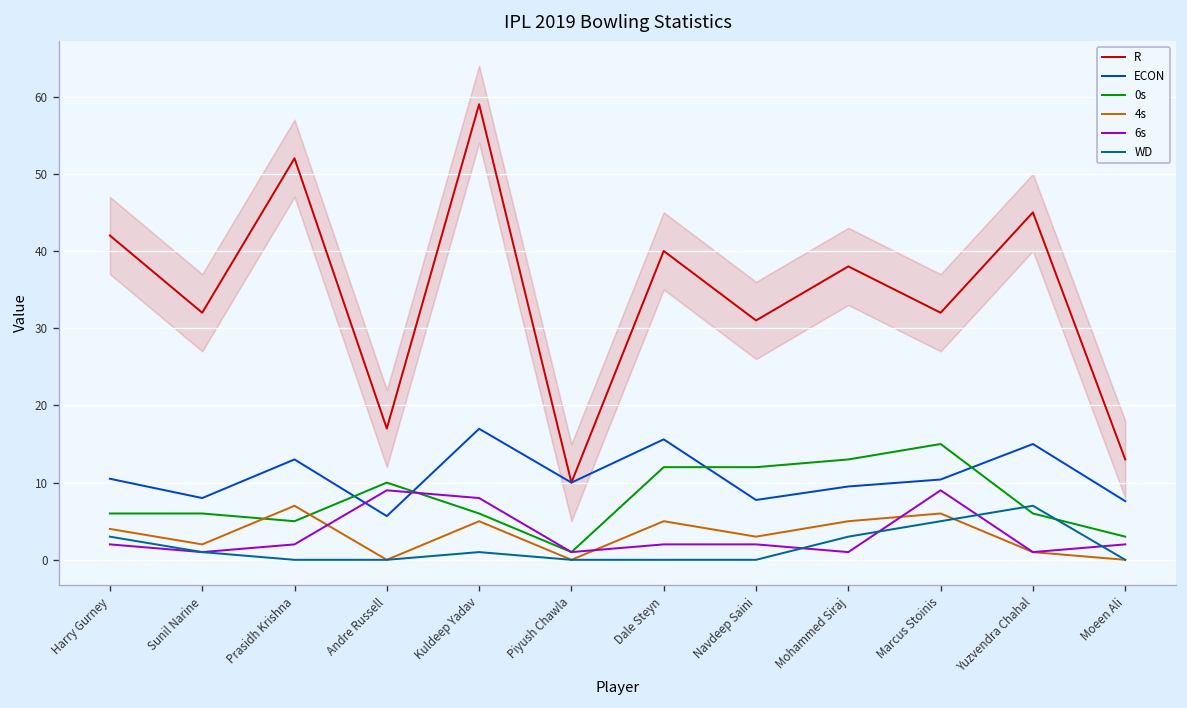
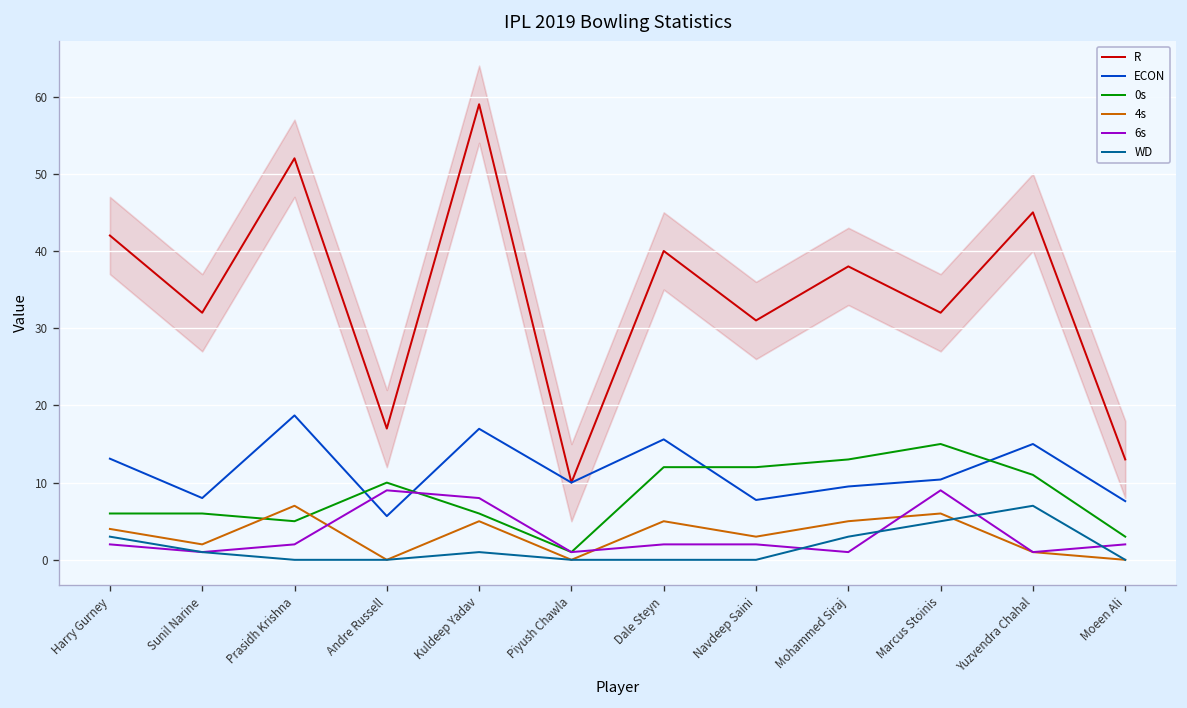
  {
    "ECON": {
-     "Harry Gurney": 11,
+     "Harry Gurney": 13,
      "Sunil Narine": 8,
-     "Prasidh Krishna": 13,
+     "Prasidh Krishna": 19,
      "Andre Russell": 6,
      "Kuldeep Yadav": 17,
      "Dale Steyn": 16,
      "Navdeep Saini": 8,
      "Mohammed Siraj": 10,
      "Marcus Stoinis": 10,
      "Yuzvendra Chahal": 15,
      "Moeen Ali": 8
    },
    "0s": {
      "Harry Gurney": 6,
      "Sunil Narine": 6,
      "Prasidh Krishna": 5,
      "Andre Russell": 10,
      "Kuldeep Yadav": 6,
      "Dale Steyn": 12,
      "Navdeep Saini": 12,
      "Mohammed Siraj": 13,
      "Marcus Stoinis": 15,
-     "Yuzvendra Chahal": 6,
+     "Yuzvendra Chahal": 11,
      "Moeen Ali": 3
    },
    "4s": {
      "Harry Gurney": 4,
      "Sunil Narine": 2,
      "Prasidh Krishna": 7,
      "Kuldeep Yadav": 5,
      "Dale Steyn": 5,
      "Navdeep Saini": 3,
      "Mohammed Siraj": 5,
      "Marcus Stoinis": 6
    },
    "6s": {
      "Harry Gurney": 2,
      "Prasidh Krishna": 2,
      "Andre Russell": 9,
      "Kuldeep Yadav": 8,
      "Dale Steyn": 2,
      "Navdeep Saini": 2,
      "Mohammed Siraj": 1,
      "Marcus Stoinis": 9,
      "Moeen Ali": 2
    },
    "WD": {
      "Harry Gurney": 3,
      "Prasidh Krishna": 0,
      "Kuldeep Yadav": 1,
      "Dale Steyn": 0,
      "Navdeep Saini": 0,
      "Mohammed Siraj": 3,
      "Marcus Stoinis": 5,
      "Yuzvendra Chahal": 7
    }
  }
